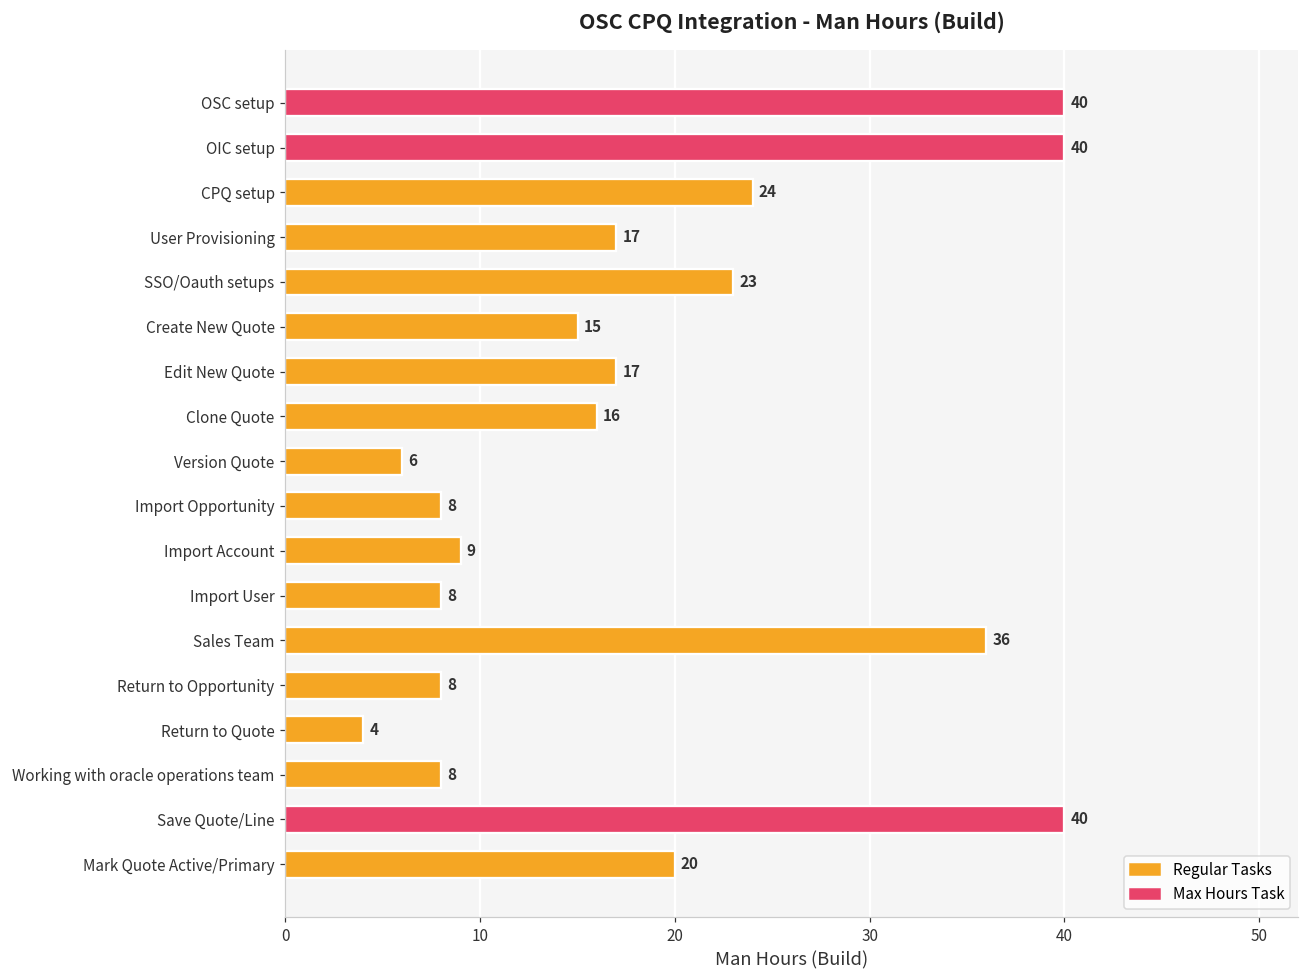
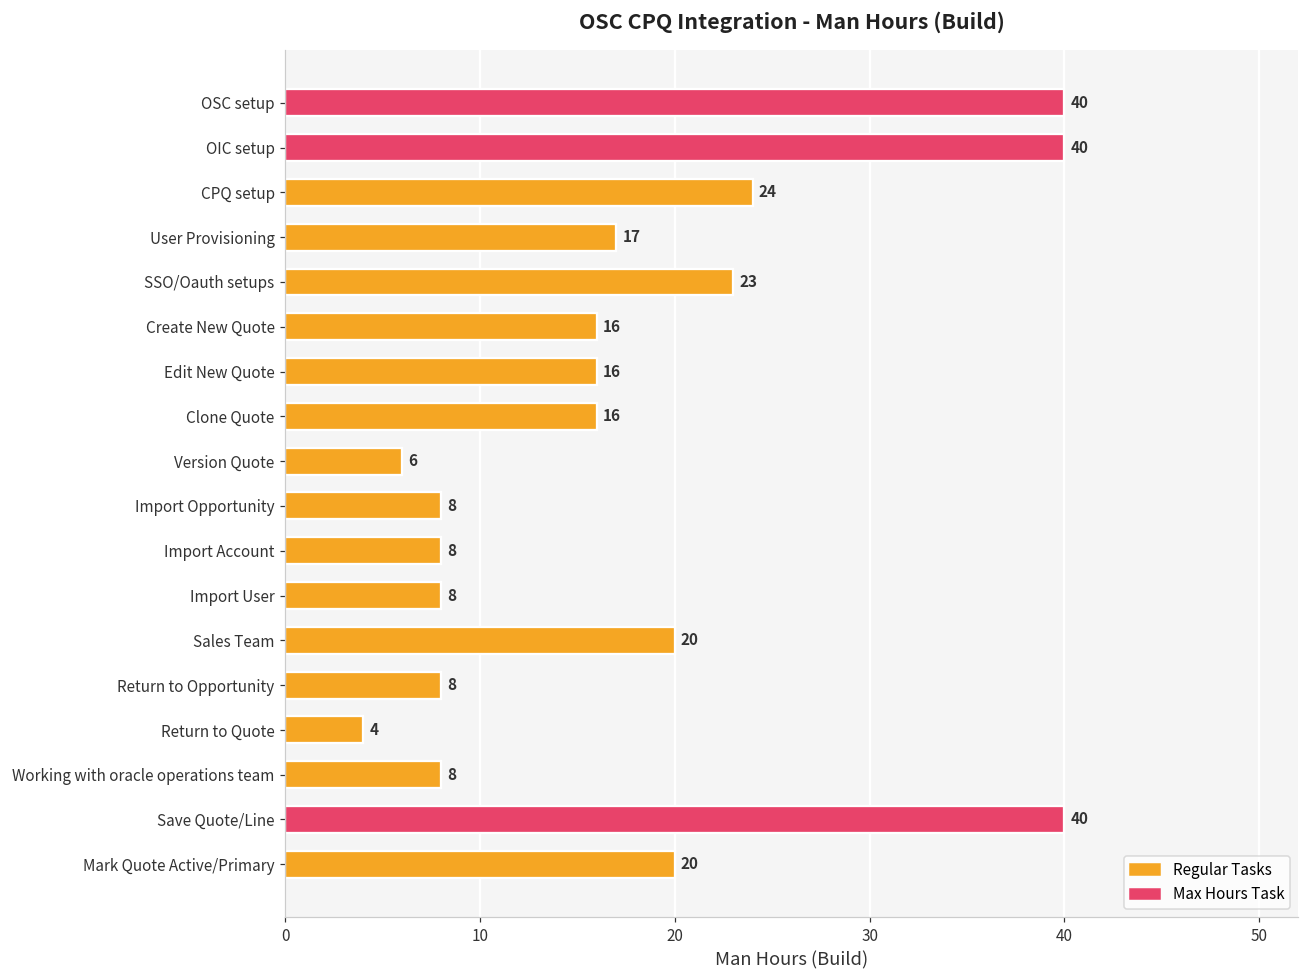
  {
    "OSC setup": 40,
    "OIC setup": 40,
    "CPQ setup": 24,
    "User Provisioning": 17,
    "SSO/Oauth setups": 23,
-   "Create New Quote": 15,
-   "Edit New Quote": 17,
+   "Create New Quote": 16,
+   "Edit New Quote": 16,
    "Clone Quote": 16,
    "Version Quote": 6,
    "Import Opportunity": 8,
-   "Import Account": 9,
+   "Import Account": 8,
    "Import User": 8,
-   "Sales Team": 36,
+   "Sales Team": 20,
    "Return to Opportunity": 8,
    "Return to Quote": 4,
    "Working with oracle operations team": 8,
    "Save Quote/Line": 40,
    "Mark Quote Active/Primary": 20
  }
